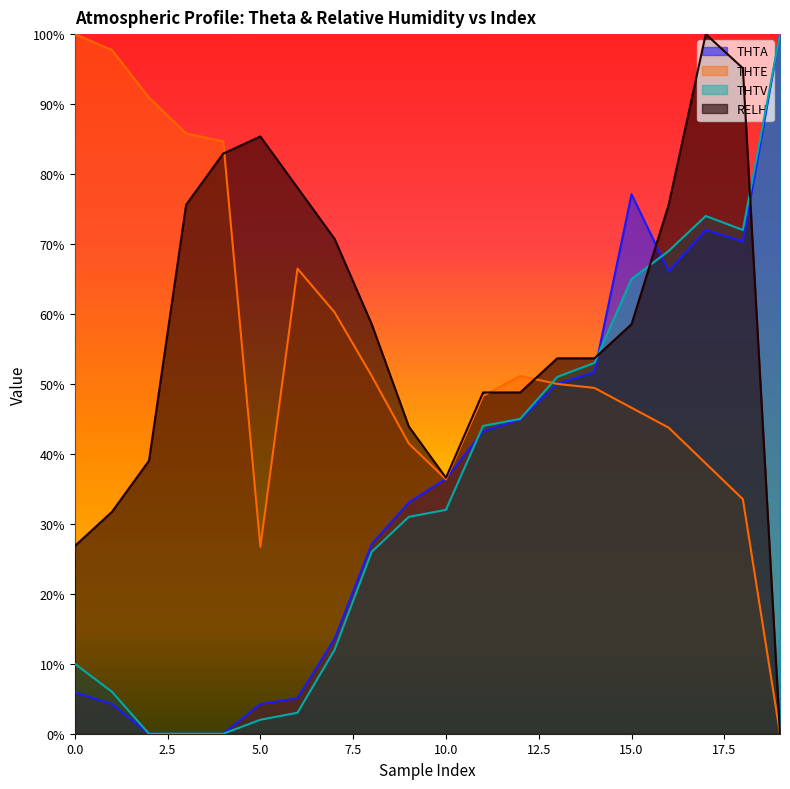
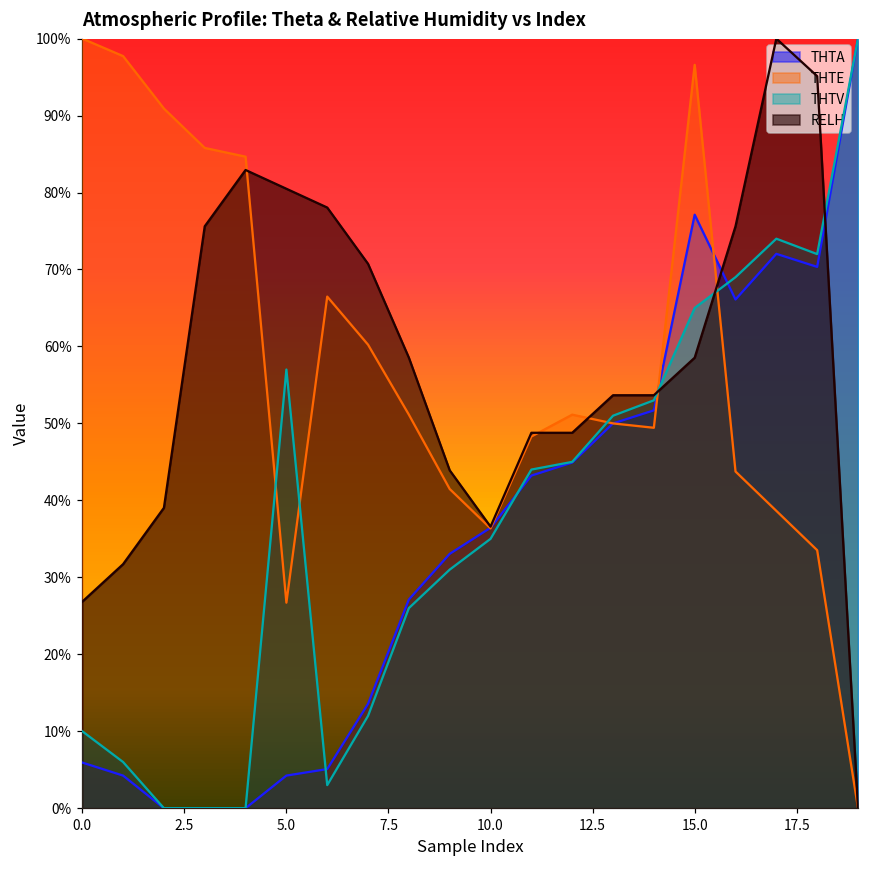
  {
    "THTA": {
      "0.0": "6%",
      "5.0": "4%",
      "15.0": "77%"
    },
    "THTE": {
      "0.0": "100%",
      "5.0": "27%",
-     "15.0": "47%"
+     "15.0": "97%"
    },
    "THTV": {
      "0.0": "10%",
-     "5.0": "2%",
-     "10.0": "32%",
+     "5.0": "57%",
+     "10.0": "35%",
      "15.0": "65%"
    },
    "RELH": {
      "0.0": "27%",
-     "5.0": "85%",
+     "5.0": "80%",
      "15.0": "59%"
    }
  }
